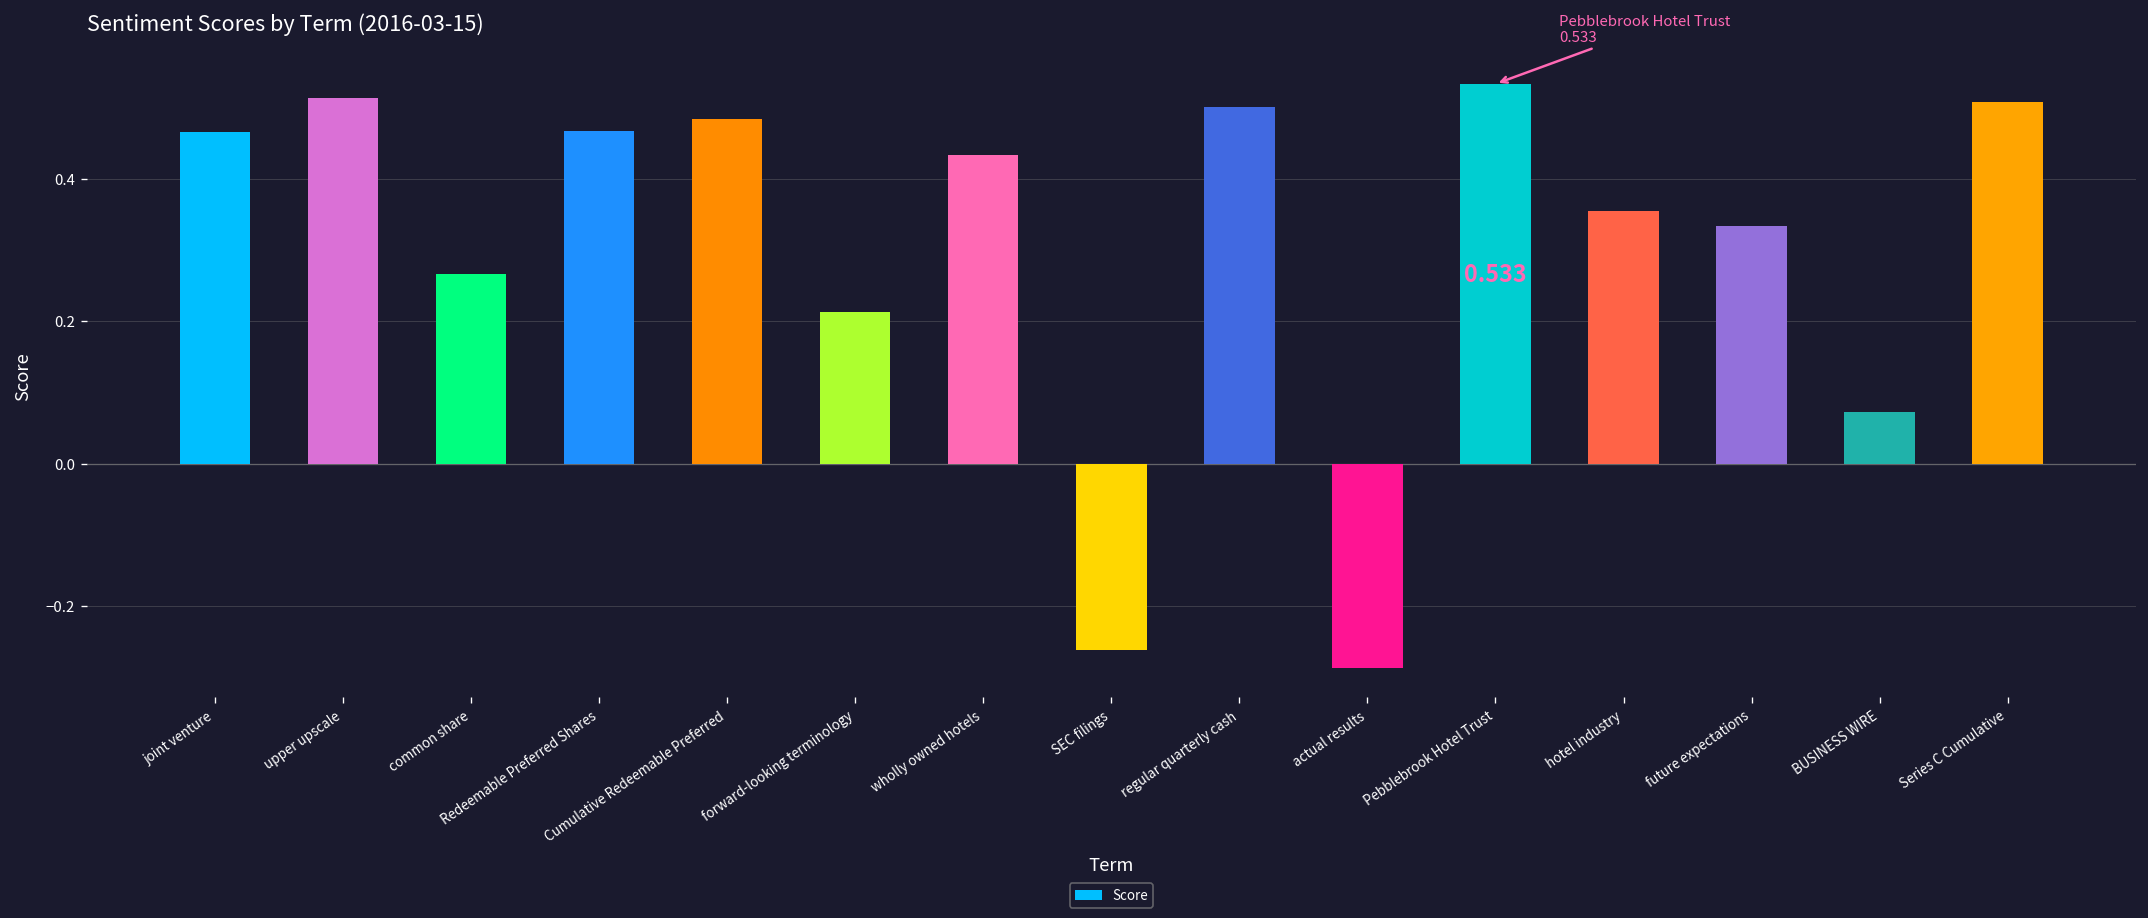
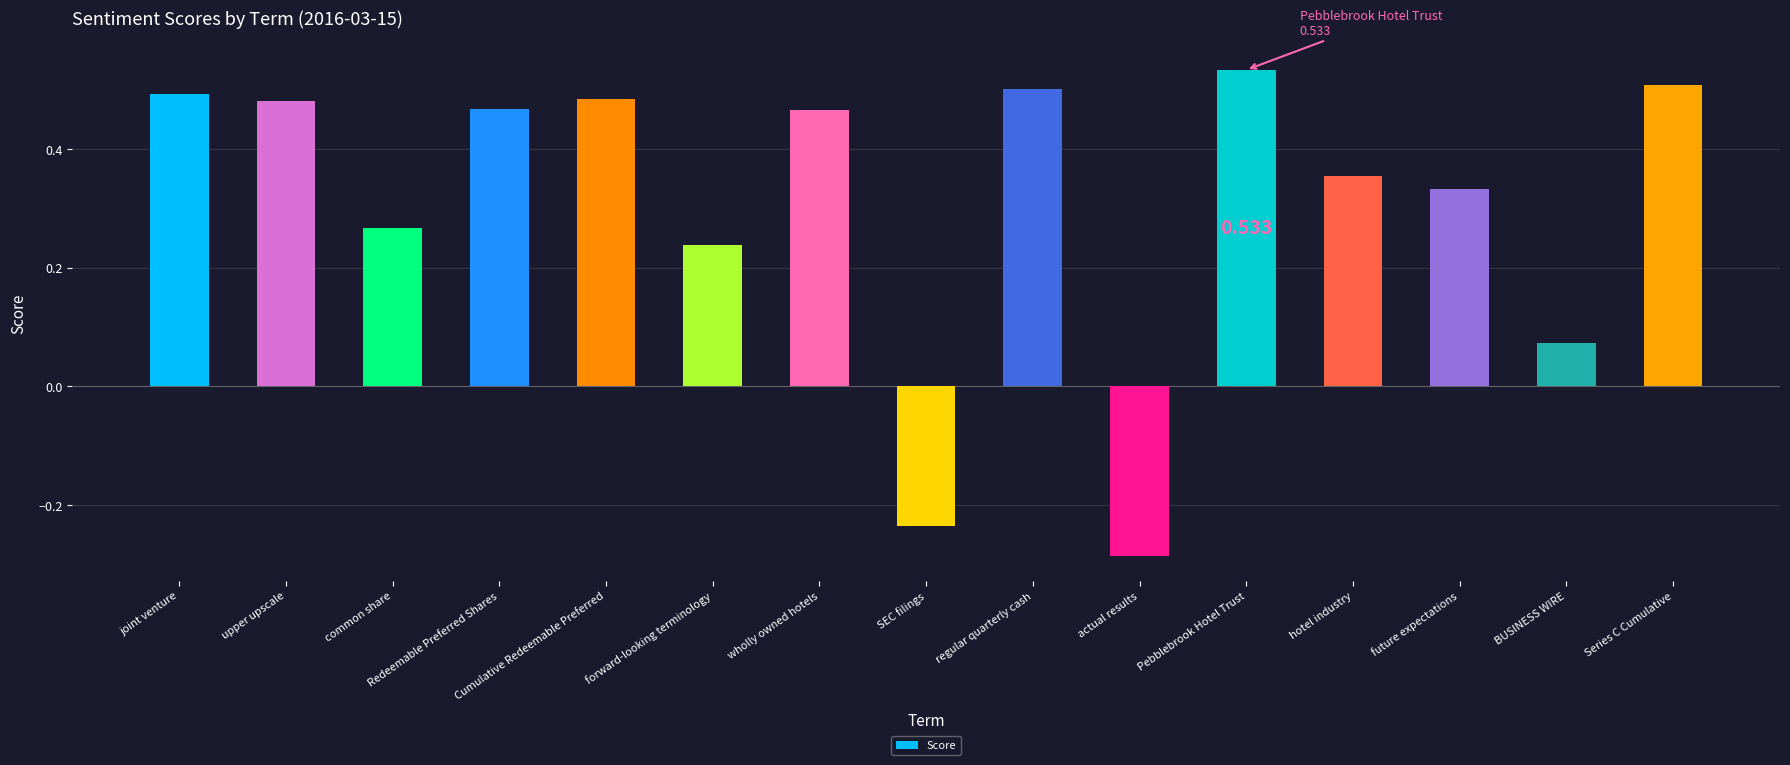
  {
-   "joint venture": 0.47,
-   "upper upscale": 0.51,
+   "joint venture": 0.49,
+   "upper upscale": 0.48,
    "common share": 0.27,
    "Redeemable Preferred Shares": 0.47,
    "Cumulative Redeemable Preferred": 0.48,
-   "forward-looking terminology": 0.21,
-   "wholly owned hotels": 0.43,
-   "SEC filings": -0.26,
+   "forward-looking terminology": 0.24,
+   "wholly owned hotels": 0.47,
+   "SEC filings": -0.24,
    "regular quarterly cash": 0.50,
    "actual results": -0.29,
    "hotel industry": 0.35,
    "future expectations": 0.33,
    "BUSINESS WIRE": 0.07,
    "Series C Cumulative": 0.51
  }
